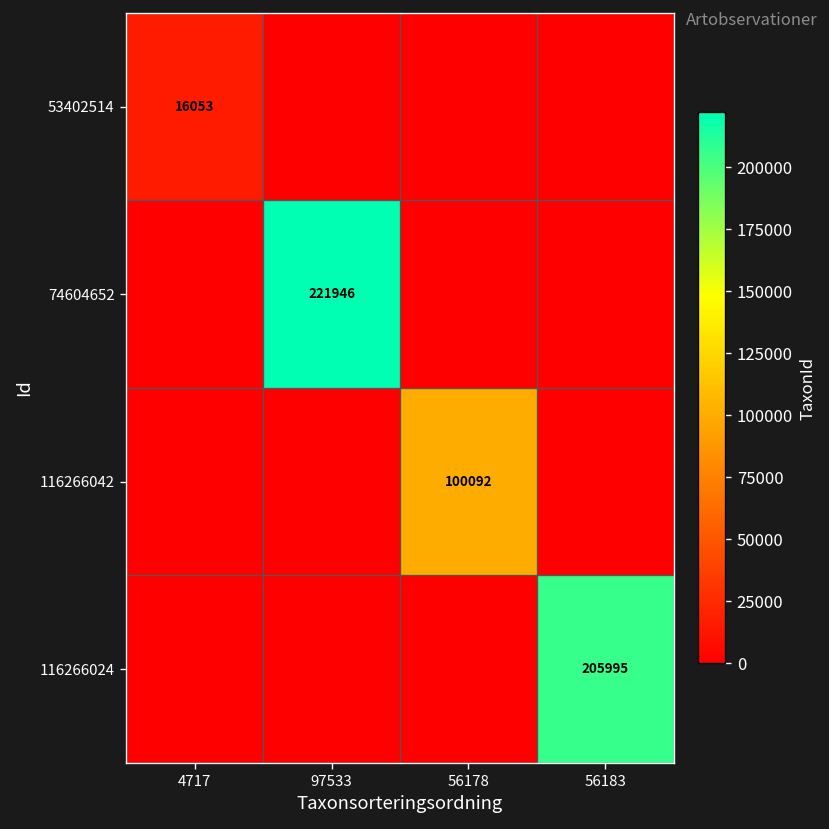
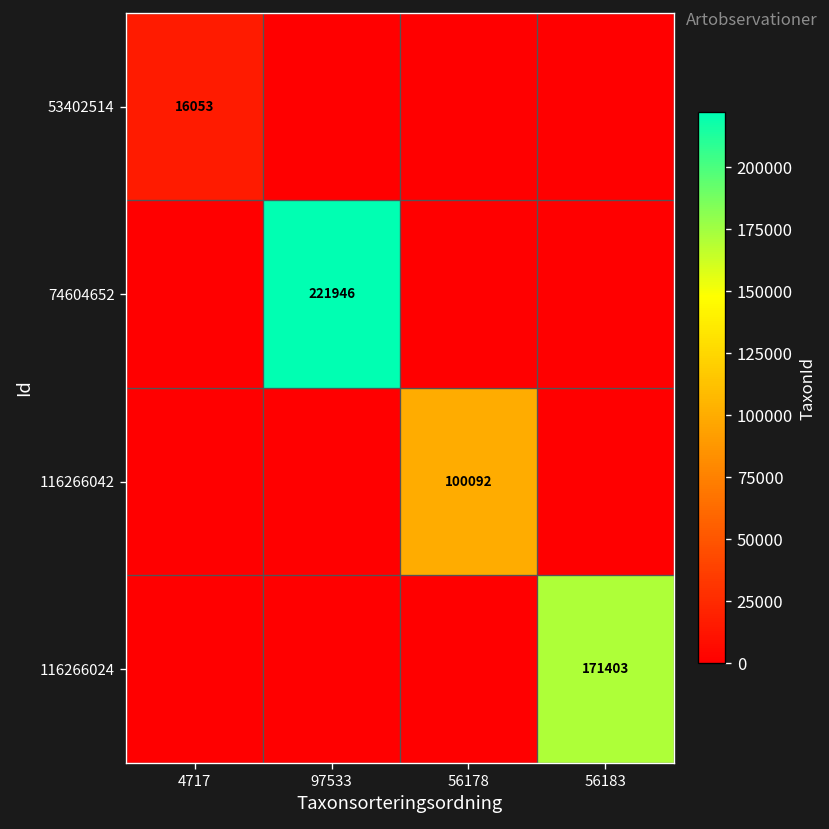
  {
    "53402514": {
      "4717": 16053
    },
    "74604652": {
      "97533": 221946
    },
    "116266042": {
      "56178": 100092
    },
    "116266024": {
-     "56183": 205995
+     "56183": 171403
    }
  }
